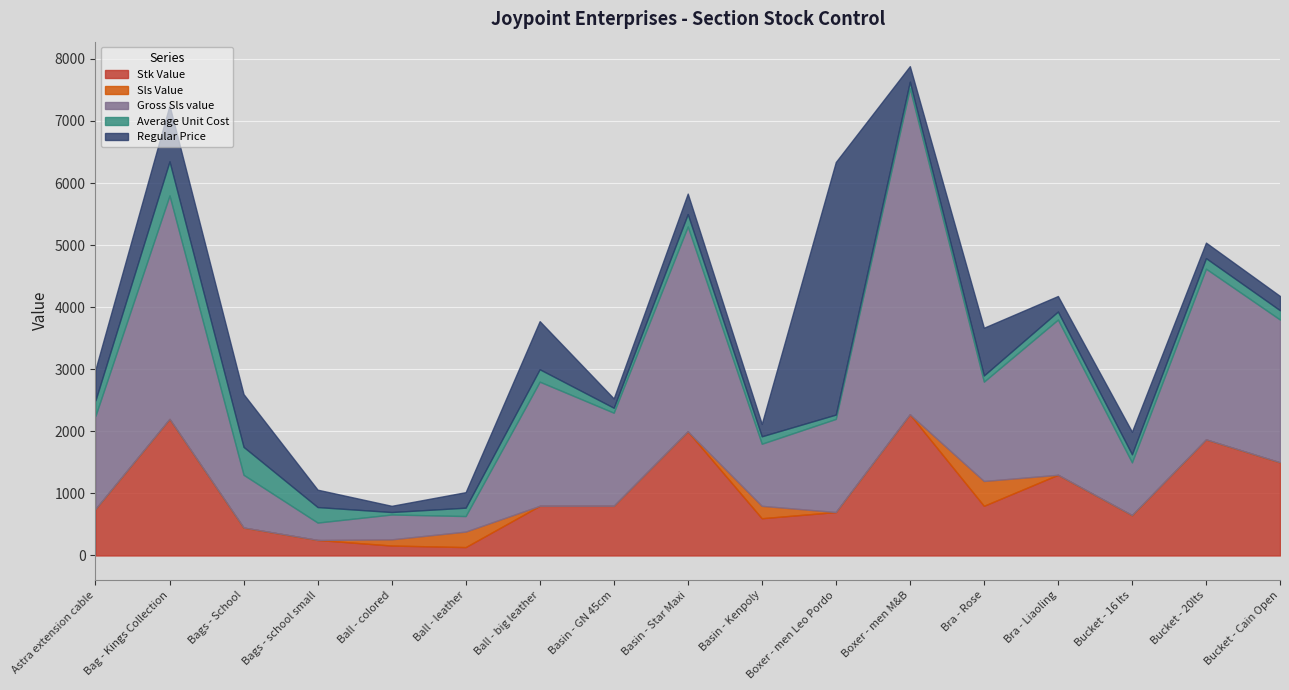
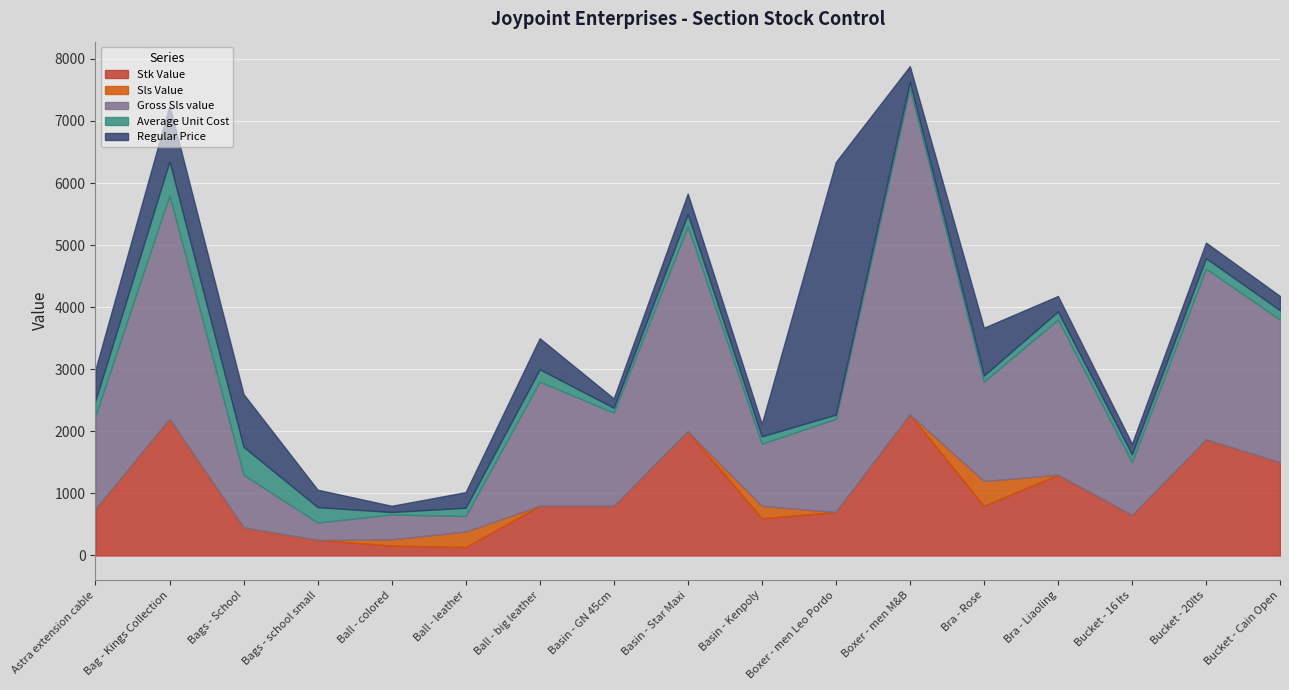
  {
    "Gross Sls value": {
      "Astra extension cable": 1500,
      "Bag - Kings Collection": 3600,
      "Bags - School": 900,
      "Bags - school small": 300,
      "Ball - leather": 300,
      "Ball - big leather": 2000,
      "Basin - GN 45cm": 1500,
      "Basin - Star Maxi": 3300,
      "Basin - Kenpoly": 1000,
      "Boxer - men Leo Pordo": 1500,
      "Boxer - men M&B": 5300,
      "Bra - Rose": 1600,
      "Bra - Liaoling": 2500,
      "Bucket - 16 lts": 900,
      "Bucket - 20lts": 2800,
      "Bucket - Cain Open": 2300
    },
    "Average Unit Cost": {
      "Astra extension cable": 300,
      "Bag - Kings Collection": 600,
      "Bags - School": 500,
      "Bags - school small": 300,
      "Ball - leather": 100,
      "Ball - big leather": 200,
      "Basin - GN 45cm": 100,
      "Basin - Star Maxi": 200,
      "Basin - Kenpoly": 100,
      "Boxer - men Leo Pordo": 100,
      "Boxer - men M&B": 100,
      "Bra - Rose": 100,
      "Bra - Liaoling": 100,
      "Bucket - 16 lts": 100,
      "Bucket - 20lts": 200,
      "Bucket - Cain Open": 200
    },
    "Regular Price": {
      "Astra extension cable": 500,
      "Bags - School": 900,
      "Bags - school small": 300,
      "Ball - colored": 100,
      "Ball - leather": 300,
-     "Ball - big leather": 800,
+     "Ball - big leather": 500,
      "Basin - GN 45cm": 200,
      "Basin - Star Maxi": 300,
      "Basin - Kenpoly": 200,
      "Boxer - men Leo Pordo": 4100,
      "Boxer - men M&B": 300,
      "Bra - Rose": 800,
      "Bra - Liaoling": 300,
-     "Bucket - 16 lts": 400,
+     "Bucket - 16 lts": 200,
      "Bucket - 20lts": 300,
      "Bucket - Cain Open": 200
    }
  }
